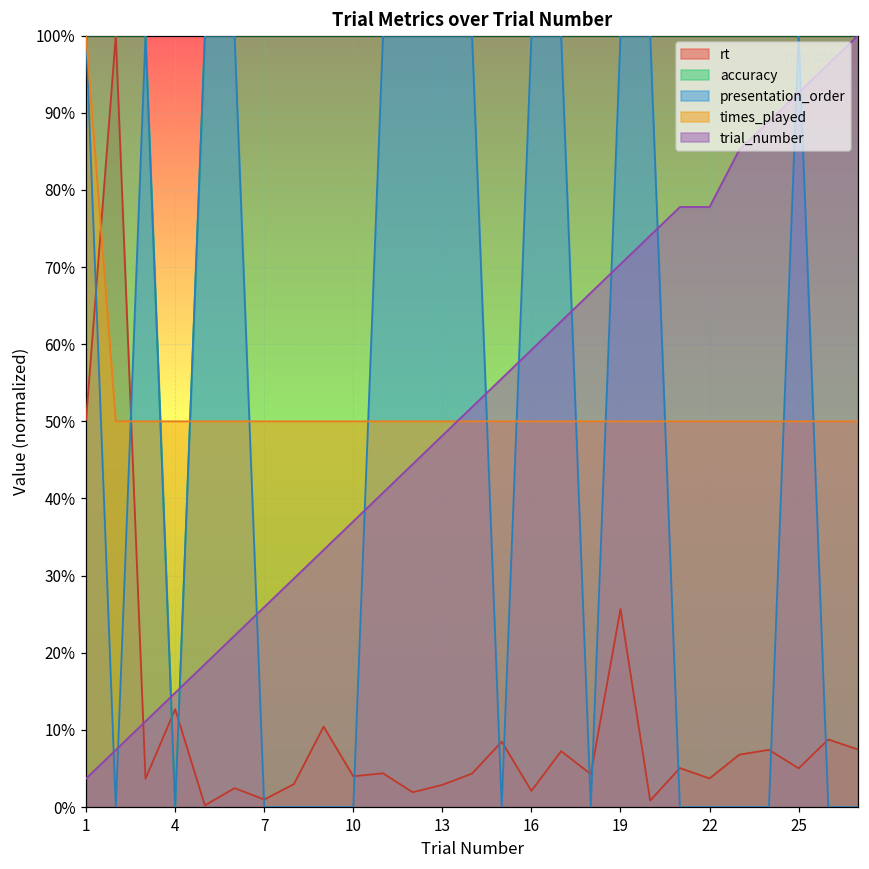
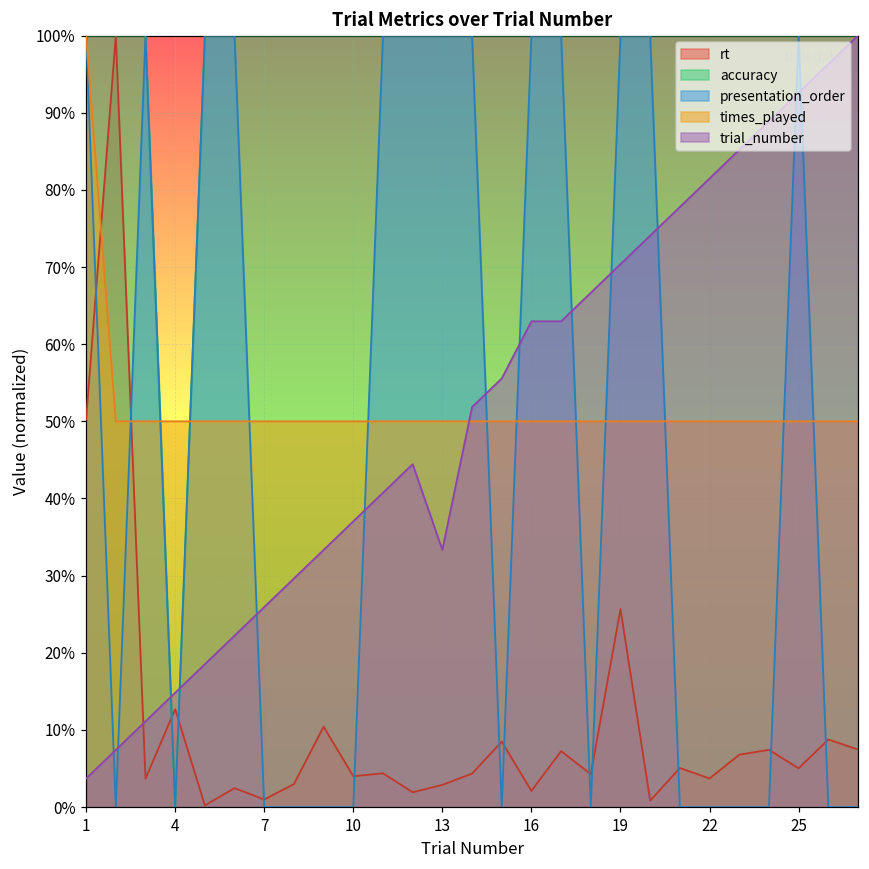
  {
    "rt": {
      "1": "50%",
      "4": "13%",
      "7": "1%",
      "10": "4%",
      "13": "3%",
      "16": "2%",
      "19": "26%",
      "22": "4%",
      "25": "5%"
    },
    "accuracy": {
      "7": "100%",
      "10": "100%",
      "22": "100%"
    },
    "presentation_order": {
      "7": "0%",
      "10": "0%",
      "22": "0%"
    },
    "times_played": {
      "4": "50%",
      "7": "50%",
      "10": "50%",
      "13": "50%",
      "16": "50%",
      "19": "50%",
      "22": "50%",
      "25": "50%"
    },
    "trial_number": {
      "1": "4%",
      "4": "15%",
      "7": "26%",
      "10": "37%",
-     "13": "48%",
-     "16": "59%",
+     "13": "33%",
+     "16": "63%",
      "19": "70%",
-     "22": "78%"
+     "22": "81%"
    }
  }
